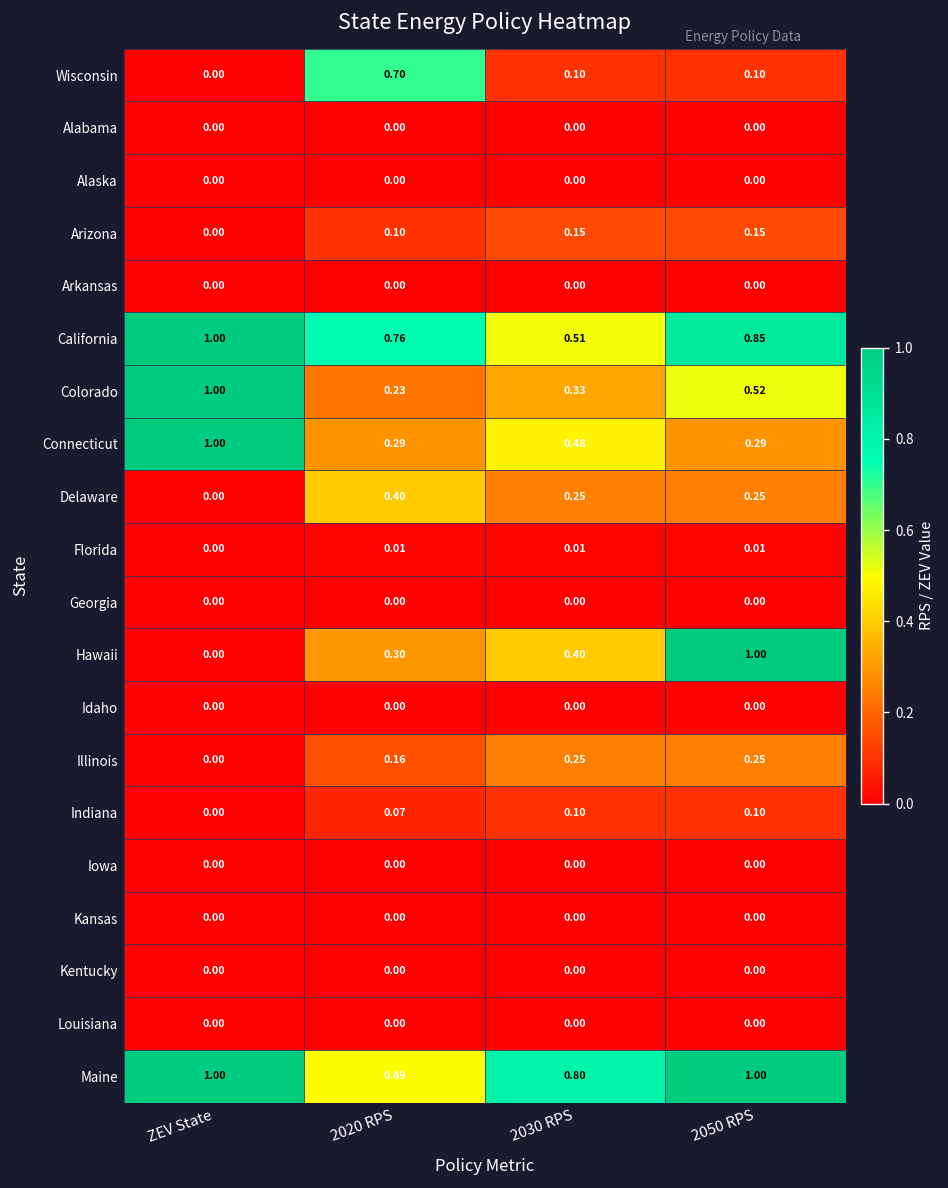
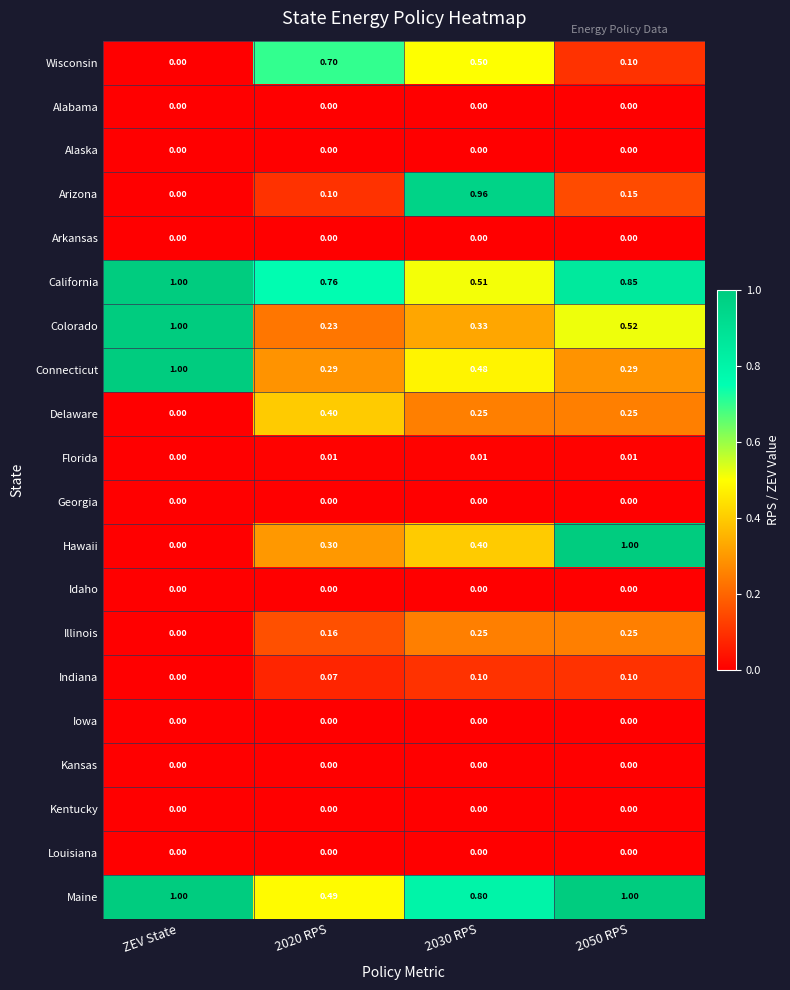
  {
    "Wisconsin": {
      "ZEV State": 0.00,
      "2020 RPS": 0.70,
-     "2030 RPS": 0.10,
+     "2030 RPS": 0.50,
      "2050 RPS": 0.10
    },
    "Alabama": {
      "ZEV State": 0.00,
      "2020 RPS": 0.00,
      "2030 RPS": 0.00,
      "2050 RPS": 0.00
    },
    "Alaska": {
      "ZEV State": 0.00,
      "2020 RPS": 0.00,
      "2030 RPS": 0.00,
      "2050 RPS": 0.00
    },
    "Arizona": {
      "ZEV State": 0.00,
      "2020 RPS": 0.10,
-     "2030 RPS": 0.15,
+     "2030 RPS": 0.96,
      "2050 RPS": 0.15
    },
    "Arkansas": {
      "ZEV State": 0.00,
      "2020 RPS": 0.00,
      "2030 RPS": 0.00,
      "2050 RPS": 0.00
    },
    "California": {
      "ZEV State": 1.00,
      "2020 RPS": 0.76,
      "2030 RPS": 0.51,
      "2050 RPS": 0.85
    },
    "Colorado": {
      "ZEV State": 1.00,
      "2020 RPS": 0.23,
      "2030 RPS": 0.33,
      "2050 RPS": 0.52
    },
    "Connecticut": {
      "ZEV State": 1.00,
      "2020 RPS": 0.29,
      "2030 RPS": 0.48,
      "2050 RPS": 0.29
    },
    "Delaware": {
      "ZEV State": 0.00,
      "2020 RPS": 0.40,
      "2030 RPS": 0.25,
      "2050 RPS": 0.25
    },
    "Florida": {
      "ZEV State": 0.00,
      "2020 RPS": 0.01,
      "2030 RPS": 0.01,
      "2050 RPS": 0.01
    },
    "Georgia": {
      "ZEV State": 0.00,
      "2020 RPS": 0.00,
      "2030 RPS": 0.00,
      "2050 RPS": 0.00
    },
    "Hawaii": {
      "ZEV State": 0.00,
      "2020 RPS": 0.30,
      "2030 RPS": 0.40,
      "2050 RPS": 1.00
    },
    "Idaho": {
      "ZEV State": 0.00,
      "2020 RPS": 0.00,
      "2030 RPS": 0.00,
      "2050 RPS": 0.00
    },
    "Illinois": {
      "ZEV State": 0.00,
      "2020 RPS": 0.16,
      "2030 RPS": 0.25,
      "2050 RPS": 0.25
    },
    "Indiana": {
      "ZEV State": 0.00,
      "2020 RPS": 0.07,
      "2030 RPS": 0.10,
      "2050 RPS": 0.10
    },
    "Iowa": {
      "ZEV State": 0.00,
      "2020 RPS": 0.00,
      "2030 RPS": 0.00,
      "2050 RPS": 0.00
    },
    "Kansas": {
      "ZEV State": 0.00,
      "2020 RPS": 0.00,
      "2030 RPS": 0.00,
      "2050 RPS": 0.00
    },
    "Kentucky": {
      "ZEV State": 0.00,
      "2020 RPS": 0.00,
      "2030 RPS": 0.00,
      "2050 RPS": 0.00
    },
    "Louisiana": {
      "ZEV State": 0.00,
      "2020 RPS": 0.00,
      "2030 RPS": 0.00,
      "2050 RPS": 0.00
    },
    "Maine": {
      "ZEV State": 1.00,
      "2020 RPS": 0.49,
      "2030 RPS": 0.80,
      "2050 RPS": 1.00
    }
  }
